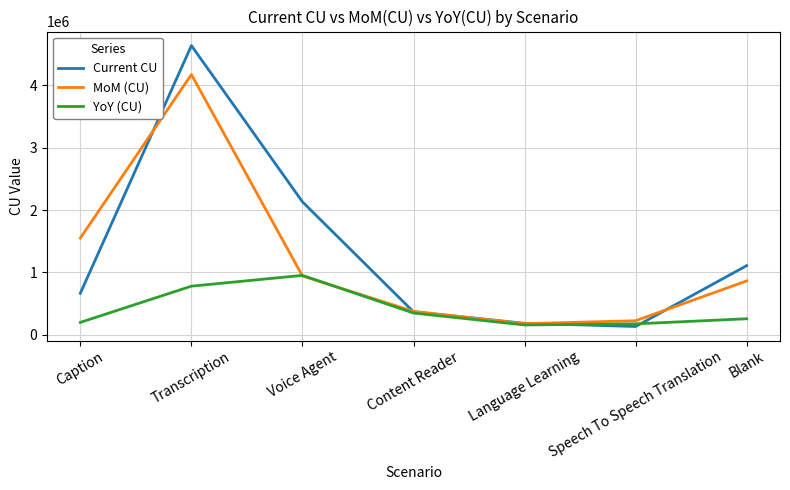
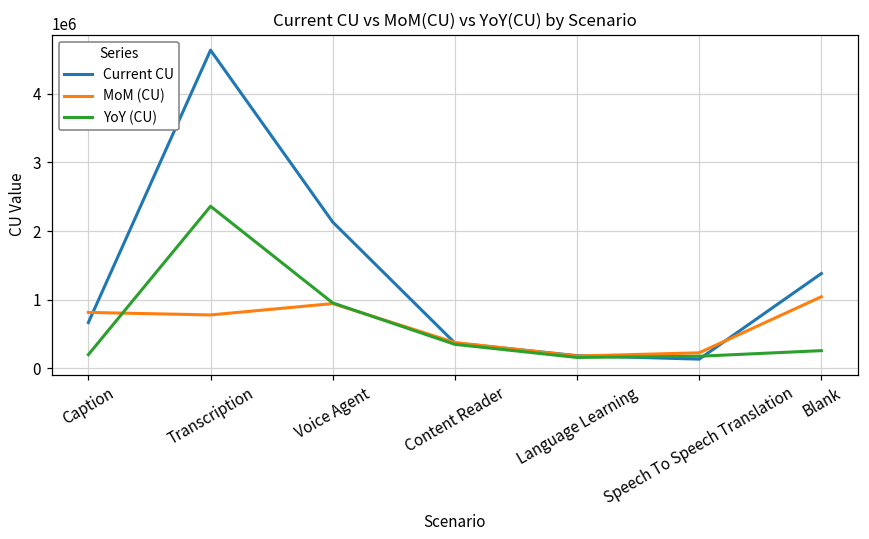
  {
    "Current CU": {
      "Caption": 700000,
      "Transcription": 4600000,
      "Voice Agent": 2100000,
      "Speech To Speech Translation": 100000,
-     "Blank": 1100000
+     "Blank": 1400000
    },
    "MoM (CU)": {
-     "Caption": 1600000,
-     "Transcription": 4200000,
+     "Caption": 800000,
+     "Transcription": 800000,
      "Speech To Speech Translation": 200000,
-     "Blank": 900000
+     "Blank": 1000000
    },
    "YoY (CU)": {
      "Caption": 200000,
-     "Transcription": 800000,
+     "Transcription": 2400000,
      "Speech To Speech Translation": 200000,
      "Blank": 300000
    }
  }
